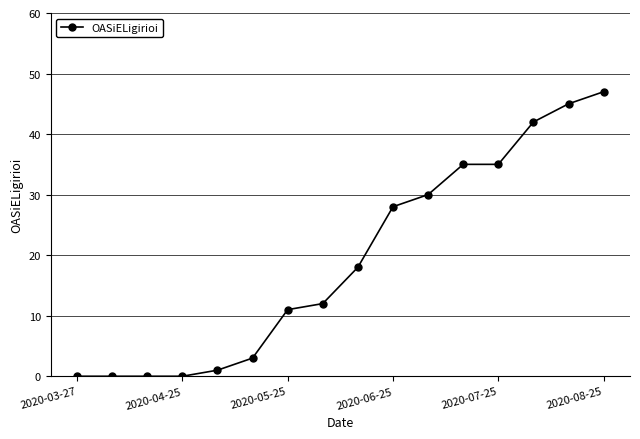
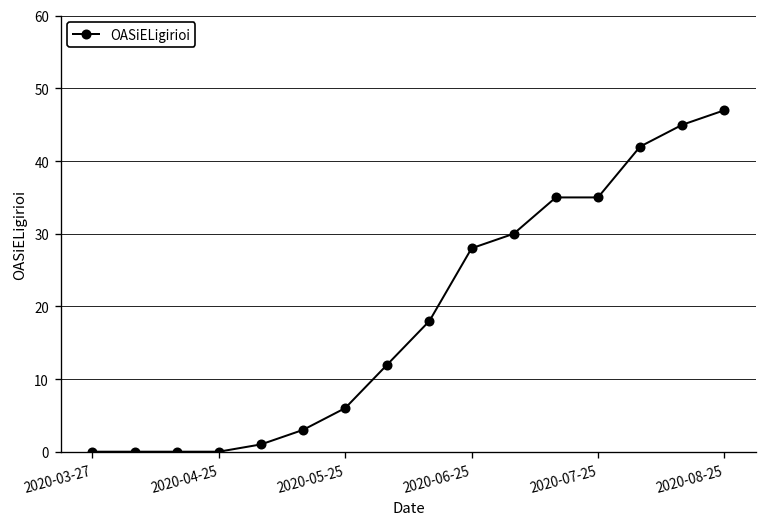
  {
    "2020-03-27": 0,
    "2020-04-25": 0,
-   "2020-05-25": 11,
+   "2020-05-25": 6,
    "2020-06-25": 28,
    "2020-07-25": 35,
    "2020-08-25": 47
  }
